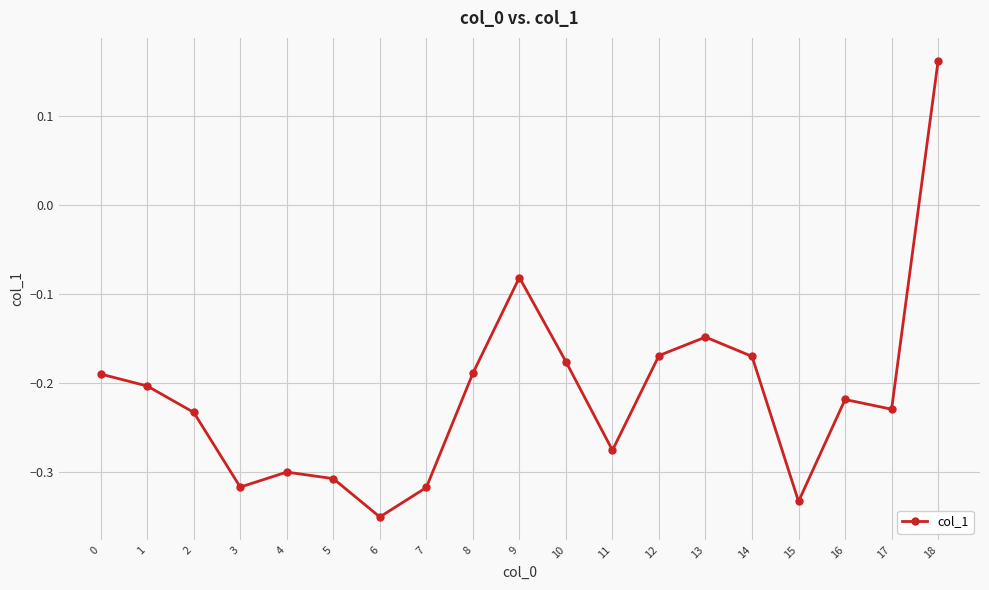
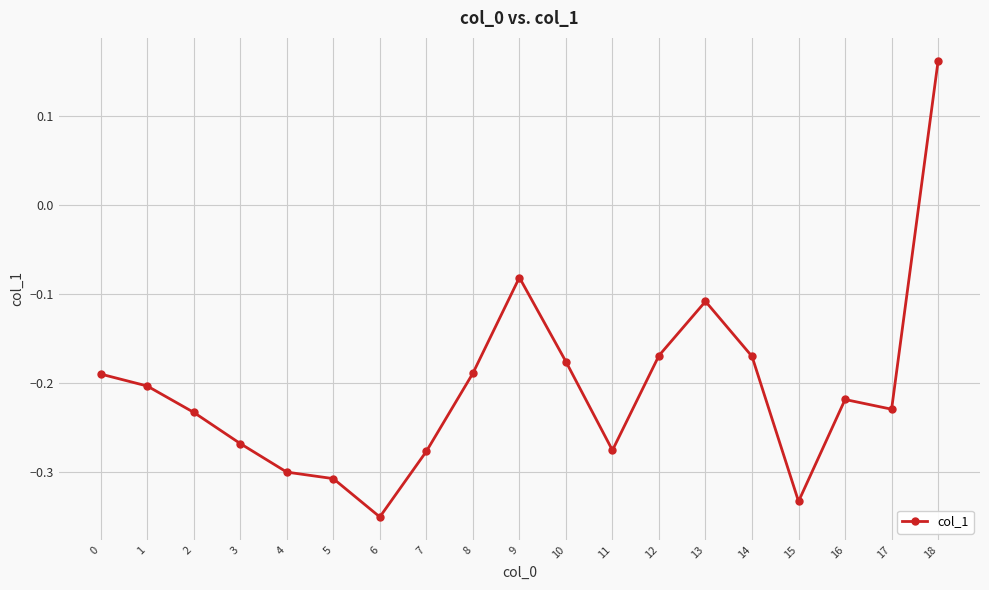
  {
    "0": -0.19,
    "1": -0.20,
    "2": -0.23,
-   "3": -0.32,
+   "3": -0.27,
    "4": -0.30,
    "5": -0.31,
    "6": -0.35,
-   "7": -0.32,
+   "7": -0.28,
    "8": -0.19,
    "9": -0.08,
    "10": -0.18,
    "11": -0.28,
    "12": -0.17,
-   "13": -0.15,
+   "13": -0.11,
    "14": -0.17,
    "15": -0.33,
    "16": -0.22,
    "17": -0.23,
    "18": 0.16
  }
